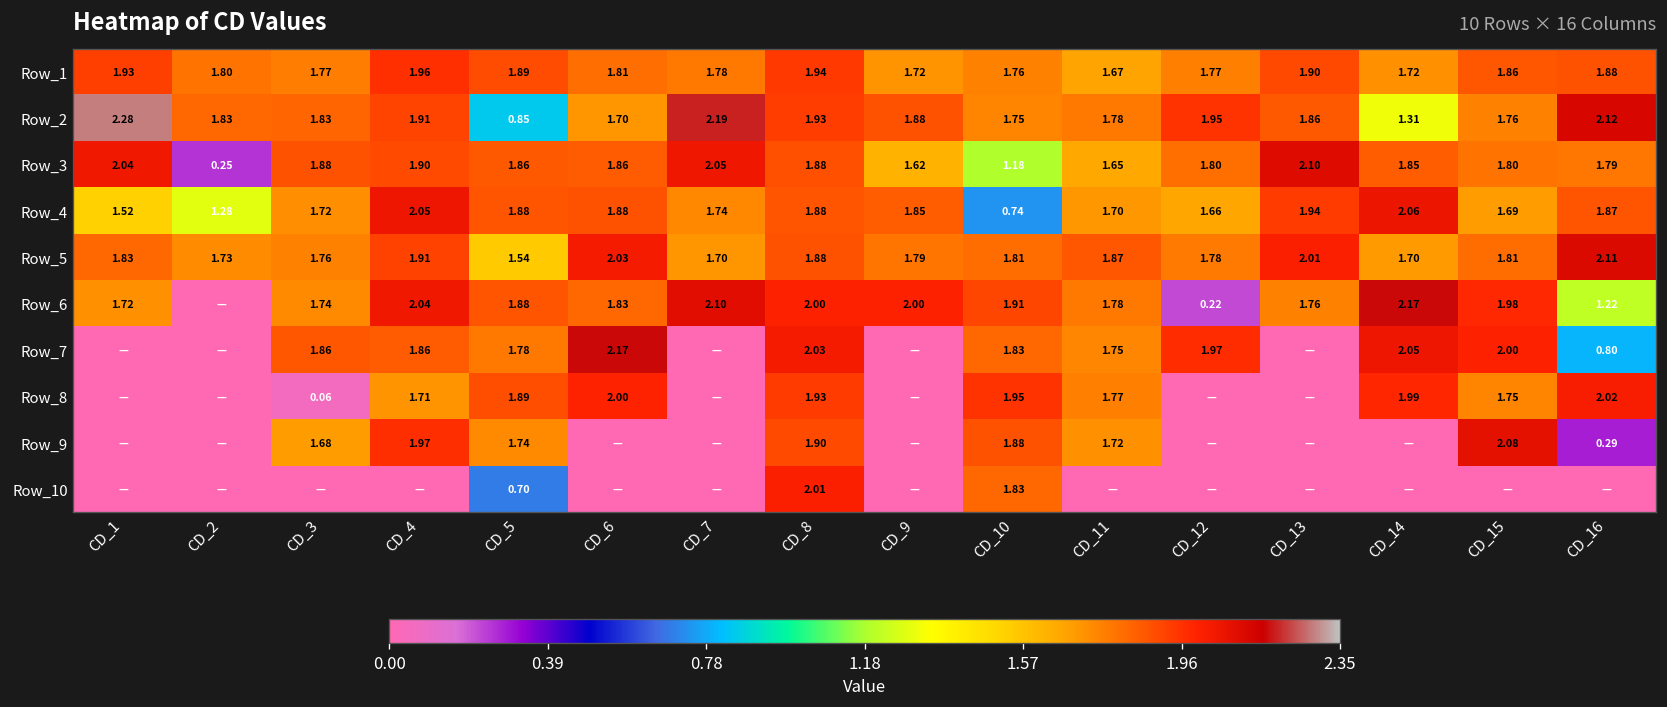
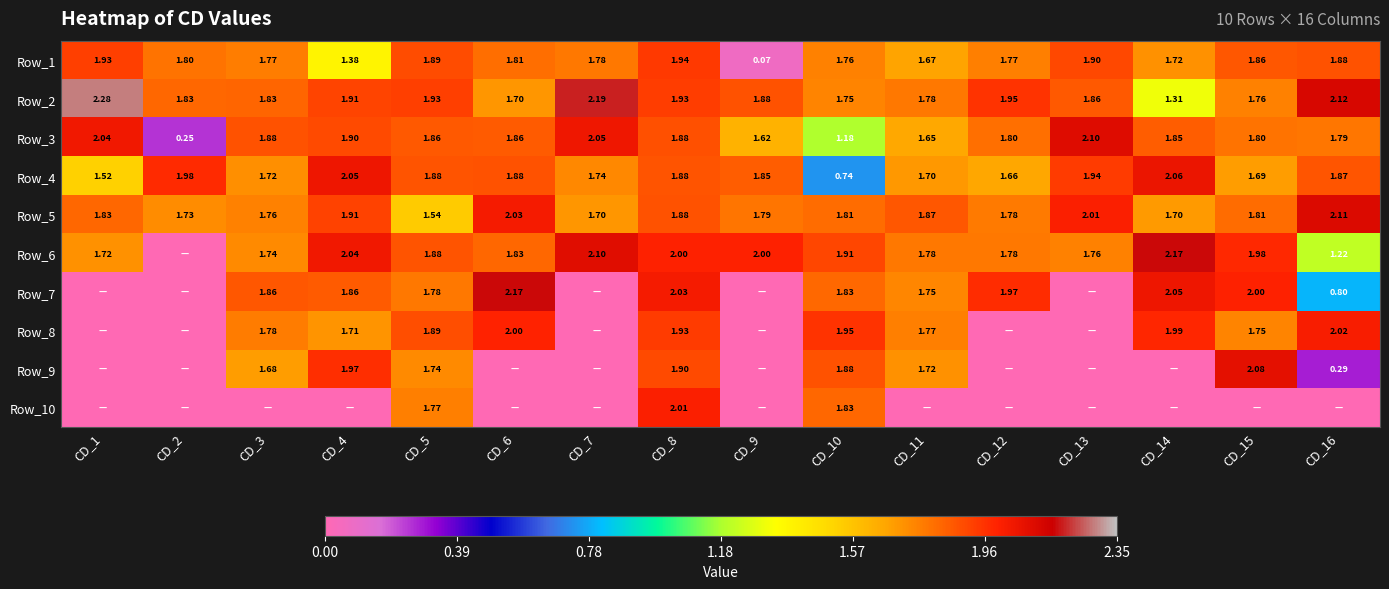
  {
    "Row_1": {
      "CD_1": 1.93,
      "CD_2": 1.80,
      "CD_3": 1.77,
-     "CD_4": 1.96,
+     "CD_4": 1.38,
      "CD_5": 1.89,
      "CD_6": 1.81,
      "CD_7": 1.78,
      "CD_8": 1.94,
-     "CD_9": 1.72,
+     "CD_9": 0.07,
      "CD_10": 1.76,
      "CD_11": 1.67,
      "CD_12": 1.77,
      "CD_13": 1.90,
      "CD_14": 1.72,
      "CD_15": 1.86,
      "CD_16": 1.88
    },
    "Row_2": {
      "CD_1": 2.28,
      "CD_2": 1.83,
      "CD_3": 1.83,
      "CD_4": 1.91,
-     "CD_5": 0.85,
+     "CD_5": 1.93,
      "CD_6": 1.70,
      "CD_7": 2.19,
      "CD_8": 1.93,
      "CD_9": 1.88,
      "CD_10": 1.75,
      "CD_11": 1.78,
      "CD_12": 1.95,
      "CD_13": 1.86,
      "CD_14": 1.31,
      "CD_15": 1.76,
      "CD_16": 2.12
    },
    "Row_3": {
      "CD_1": 2.04,
      "CD_2": 0.25,
      "CD_3": 1.88,
      "CD_4": 1.90,
      "CD_5": 1.86,
      "CD_6": 1.86,
      "CD_7": 2.05,
      "CD_8": 1.88,
      "CD_9": 1.62,
      "CD_10": 1.18,
      "CD_11": 1.65,
      "CD_12": 1.80,
      "CD_13": 2.10,
      "CD_14": 1.85,
      "CD_15": 1.80,
      "CD_16": 1.79
    },
    "Row_4": {
      "CD_1": 1.52,
-     "CD_2": 1.28,
+     "CD_2": 1.98,
      "CD_3": 1.72,
      "CD_4": 2.05,
      "CD_5": 1.88,
      "CD_6": 1.88,
      "CD_7": 1.74,
      "CD_8": 1.88,
      "CD_9": 1.85,
      "CD_10": 0.74,
      "CD_11": 1.70,
      "CD_12": 1.66,
      "CD_13": 1.94,
      "CD_14": 2.06,
      "CD_15": 1.69,
      "CD_16": 1.87
    },
    "Row_5": {
      "CD_1": 1.83,
      "CD_2": 1.73,
      "CD_3": 1.76,
      "CD_4": 1.91,
      "CD_5": 1.54,
      "CD_6": 2.03,
      "CD_7": 1.70,
      "CD_8": 1.88,
      "CD_9": 1.79,
      "CD_10": 1.81,
      "CD_11": 1.87,
      "CD_12": 1.78,
      "CD_13": 2.01,
      "CD_14": 1.70,
      "CD_15": 1.81,
      "CD_16": 2.11
    },
    "Row_6": {
      "CD_1": 1.72,
      "CD_3": 1.74,
      "CD_4": 2.04,
      "CD_5": 1.88,
      "CD_6": 1.83,
      "CD_7": 2.10,
      "CD_8": 2.00,
      "CD_9": 2.00,
      "CD_10": 1.91,
      "CD_11": 1.78,
-     "CD_12": 0.22,
+     "CD_12": 1.78,
      "CD_13": 1.76,
      "CD_14": 2.17,
      "CD_15": 1.98,
      "CD_16": 1.22
    },
    "Row_7": {
      "CD_3": 1.86,
      "CD_4": 1.86,
      "CD_5": 1.78,
      "CD_6": 2.17,
      "CD_8": 2.03,
      "CD_10": 1.83,
      "CD_11": 1.75,
      "CD_12": 1.97,
      "CD_14": 2.05,
      "CD_15": 2.00,
      "CD_16": 0.80
    },
    "Row_8": {
-     "CD_3": 0.06,
+     "CD_3": 1.78,
      "CD_4": 1.71,
      "CD_5": 1.89,
      "CD_6": 2.00,
      "CD_8": 1.93,
      "CD_10": 1.95,
      "CD_11": 1.77,
      "CD_14": 1.99,
      "CD_15": 1.75,
      "CD_16": 2.02
    },
    "Row_9": {
      "CD_3": 1.68,
      "CD_4": 1.97,
      "CD_5": 1.74,
      "CD_8": 1.90,
      "CD_10": 1.88,
      "CD_11": 1.72,
      "CD_15": 2.08,
      "CD_16": 0.29
    },
    "Row_10": {
-     "CD_5": 0.70,
+     "CD_5": 1.77,
      "CD_8": 2.01,
      "CD_10": 1.83
    }
  }
